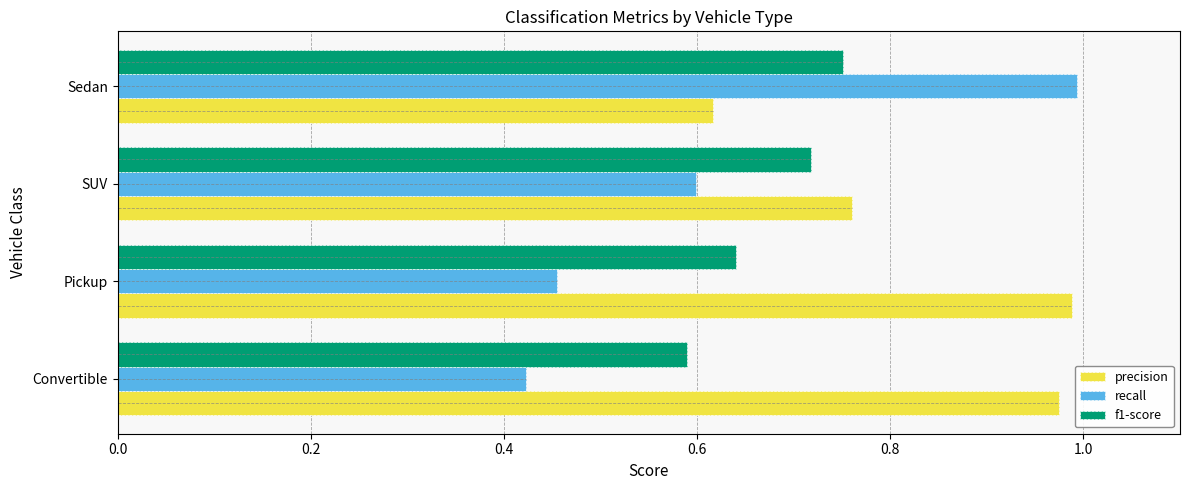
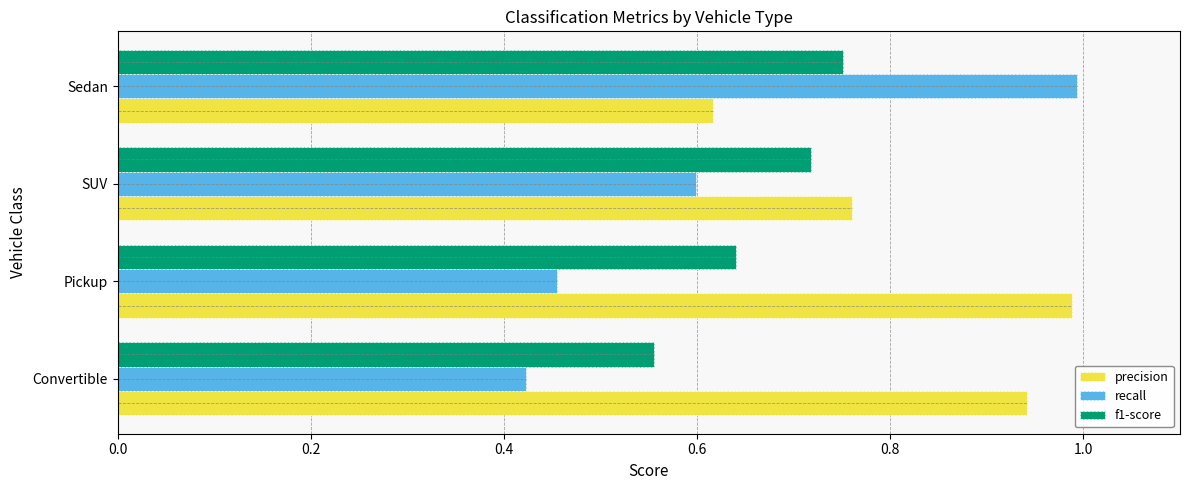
  {
    "precision": {
      "Sedan": 0.62,
      "SUV": 0.76,
      "Pickup": 0.99,
-     "Convertible": 0.98
+     "Convertible": 0.94
    },
    "recall": {
      "Sedan": 0.99,
      "SUV": 0.60,
      "Pickup": 0.46,
      "Convertible": 0.42
    },
    "f1-score": {
      "Sedan": 0.75,
      "SUV": 0.72,
      "Pickup": 0.64,
-     "Convertible": 0.59
+     "Convertible": 0.56
    }
  }
